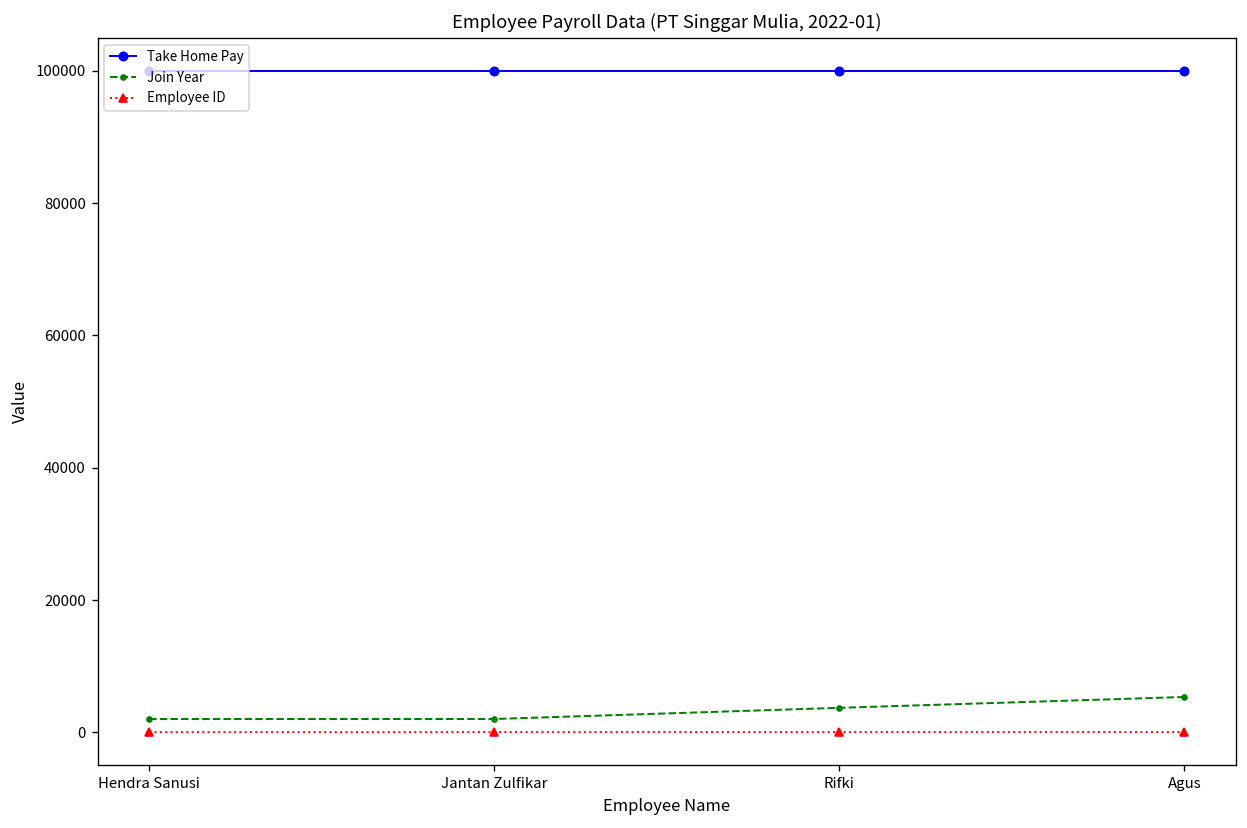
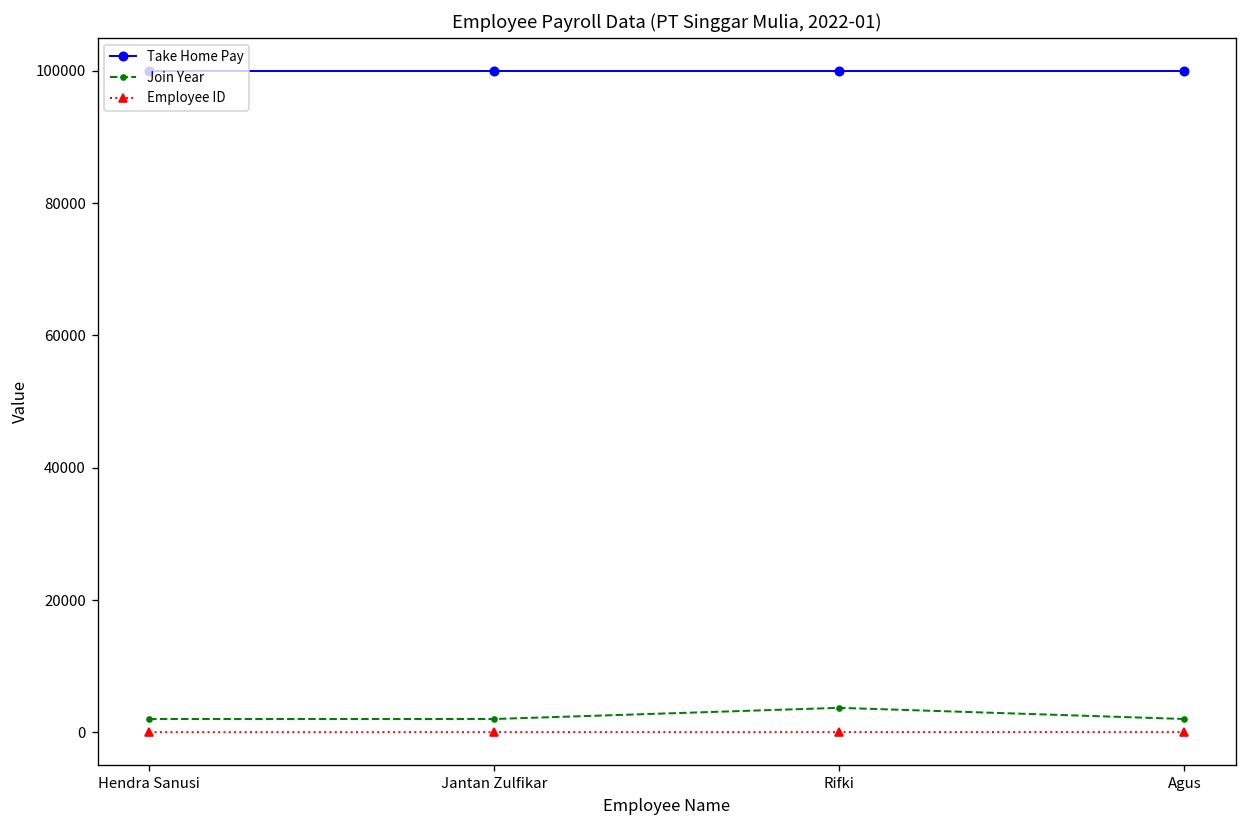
  {
    "Take Home Pay": {
      "Jantan Zulfikar": 100000,
      "Rifki": 100000,
      "Agus": 100000
    },
    "Join Year": {
      "Hendra Sanusi": 2000,
      "Jantan Zulfikar": 2000,
      "Rifki": 4000,
-     "Agus": 5000
+     "Agus": 2000
    },
    "Employee ID": {
      "Hendra Sanusi": 0,
      "Jantan Zulfikar": 0,
      "Rifki": 0,
      "Agus": 0
    }
  }
